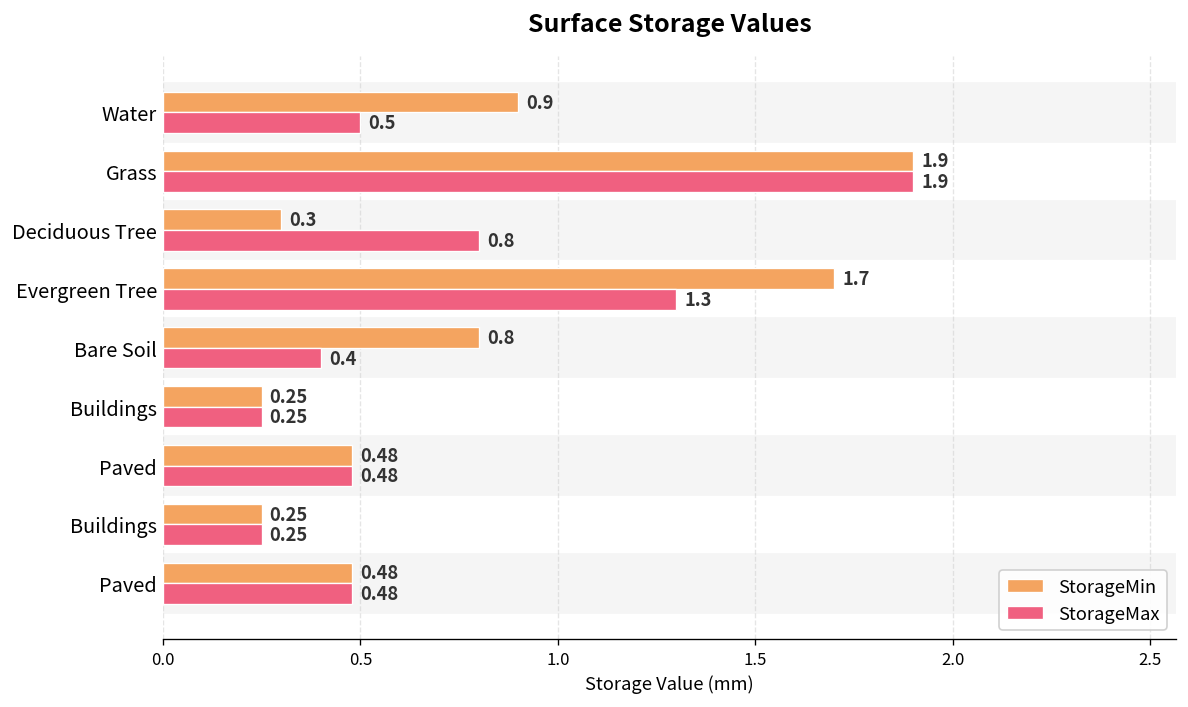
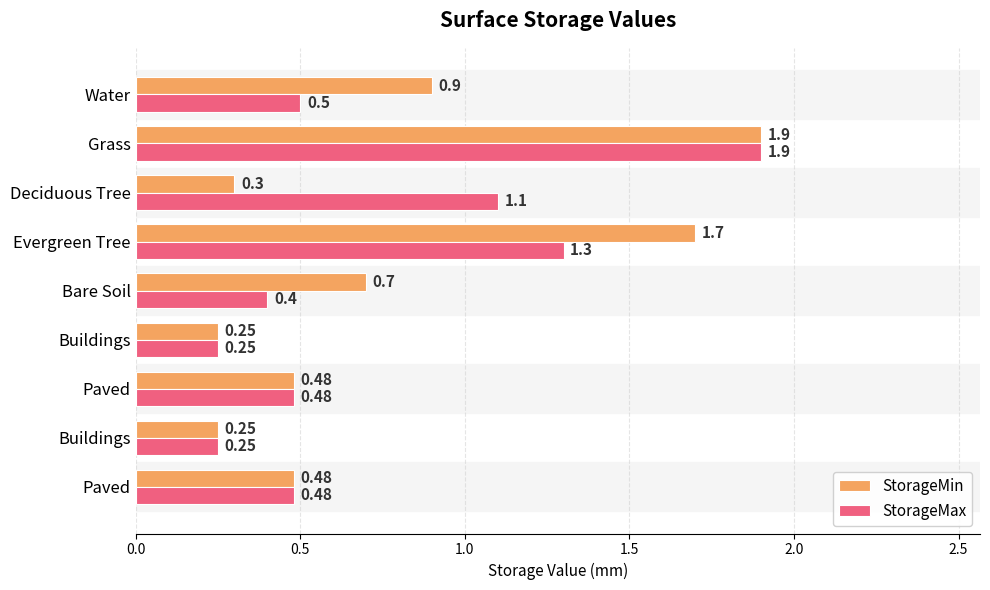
  {
    "StorageMin": {
      "Water": 0.9,
      "Grass": 1.9,
      "Deciduous Tree": 0.3,
      "Evergreen Tree": 1.7,
-     "Bare Soil": 0.8
+     "Bare Soil": 0.7
    },
    "StorageMax": {
      "Water": 0.5,
      "Grass": 1.9,
-     "Deciduous Tree": 0.8,
+     "Deciduous Tree": 1.1,
      "Evergreen Tree": 1.3,
      "Bare Soil": 0.4
    }
  }
